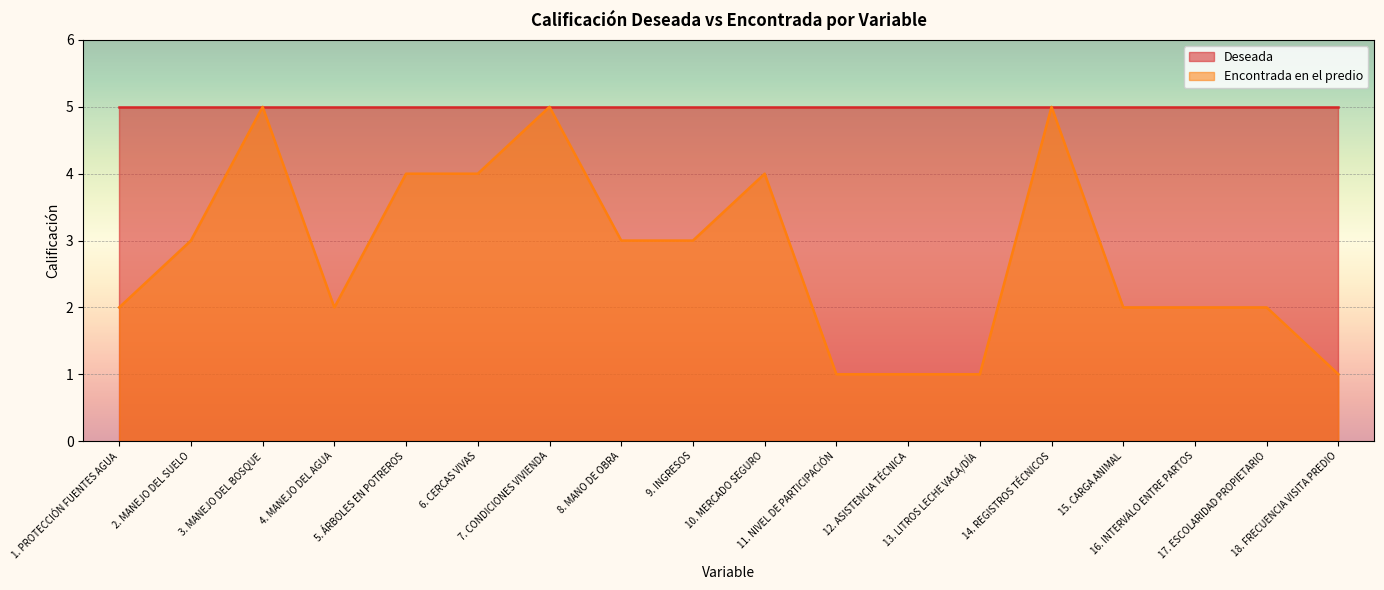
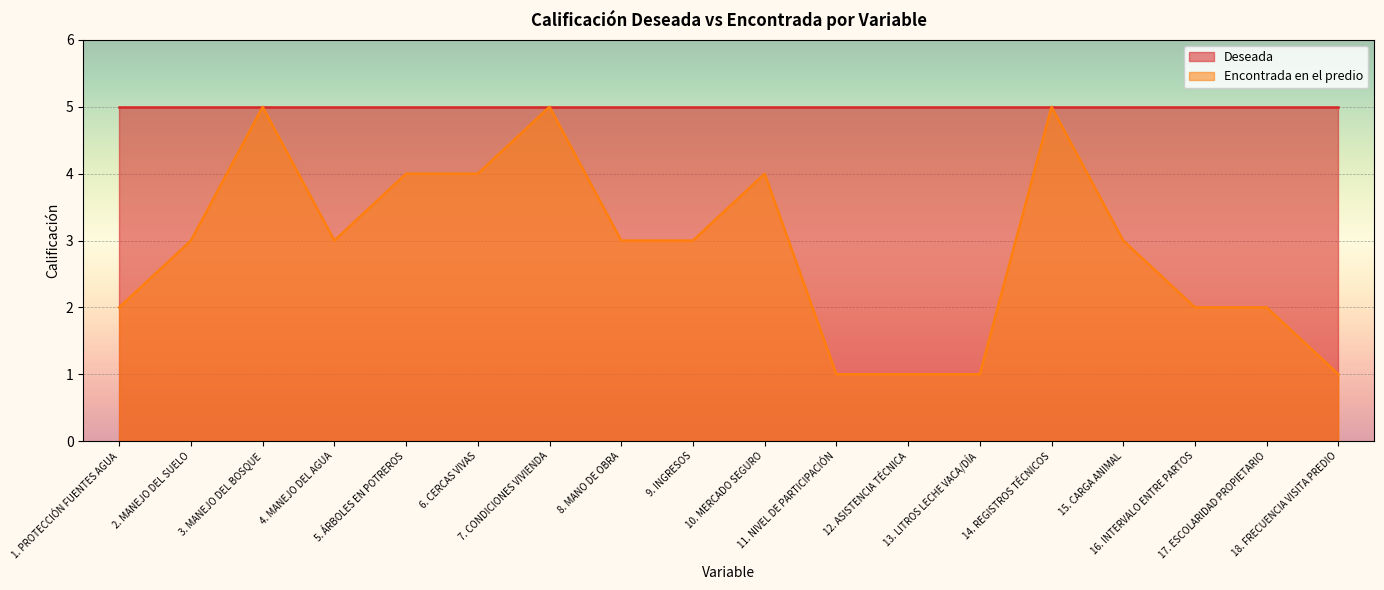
  {
    "Deseada": {
      "1. PROTECCIÓN FUENTES AGUA": 5,
      "2. MANEJO DEL SUELO": 5,
      "4. MANEJO DEL AGUA": 5,
      "5. ÁRBOLES EN POTREROS": 5,
      "6. CERCAS VIVAS": 5,
      "8. MANO DE OBRA": 5,
      "9. INGRESOS": 5,
      "10. MERCADO SEGURO": 5,
      "11. NIVEL DE PARTICIPACIÓN": 5,
      "12. ASISTENCIA TÉCNICA": 5,
      "13. LITROS LECHE VACA/DÍA": 5,
      "15. CARGA ANIMAL": 5,
      "16. INTERVALO ENTRE PARTOS": 5,
      "17. ESCOLARIDAD PROPIETARIO": 5,
      "18. FRECUENCIA VISITA PREDIO": 5
    },
    "Encontrada en el predio": {
      "1. PROTECCIÓN FUENTES AGUA": 2,
      "2. MANEJO DEL SUELO": 3,
-     "4. MANEJO DEL AGUA": 2,
+     "4. MANEJO DEL AGUA": 3,
      "5. ÁRBOLES EN POTREROS": 4,
      "6. CERCAS VIVAS": 4,
      "8. MANO DE OBRA": 3,
      "9. INGRESOS": 3,
      "10. MERCADO SEGURO": 4,
      "11. NIVEL DE PARTICIPACIÓN": 1,
      "12. ASISTENCIA TÉCNICA": 1,
      "13. LITROS LECHE VACA/DÍA": 1,
-     "15. CARGA ANIMAL": 2,
+     "15. CARGA ANIMAL": 3,
      "16. INTERVALO ENTRE PARTOS": 2,
      "17. ESCOLARIDAD PROPIETARIO": 2,
      "18. FRECUENCIA VISITA PREDIO": 1
    }
  }
